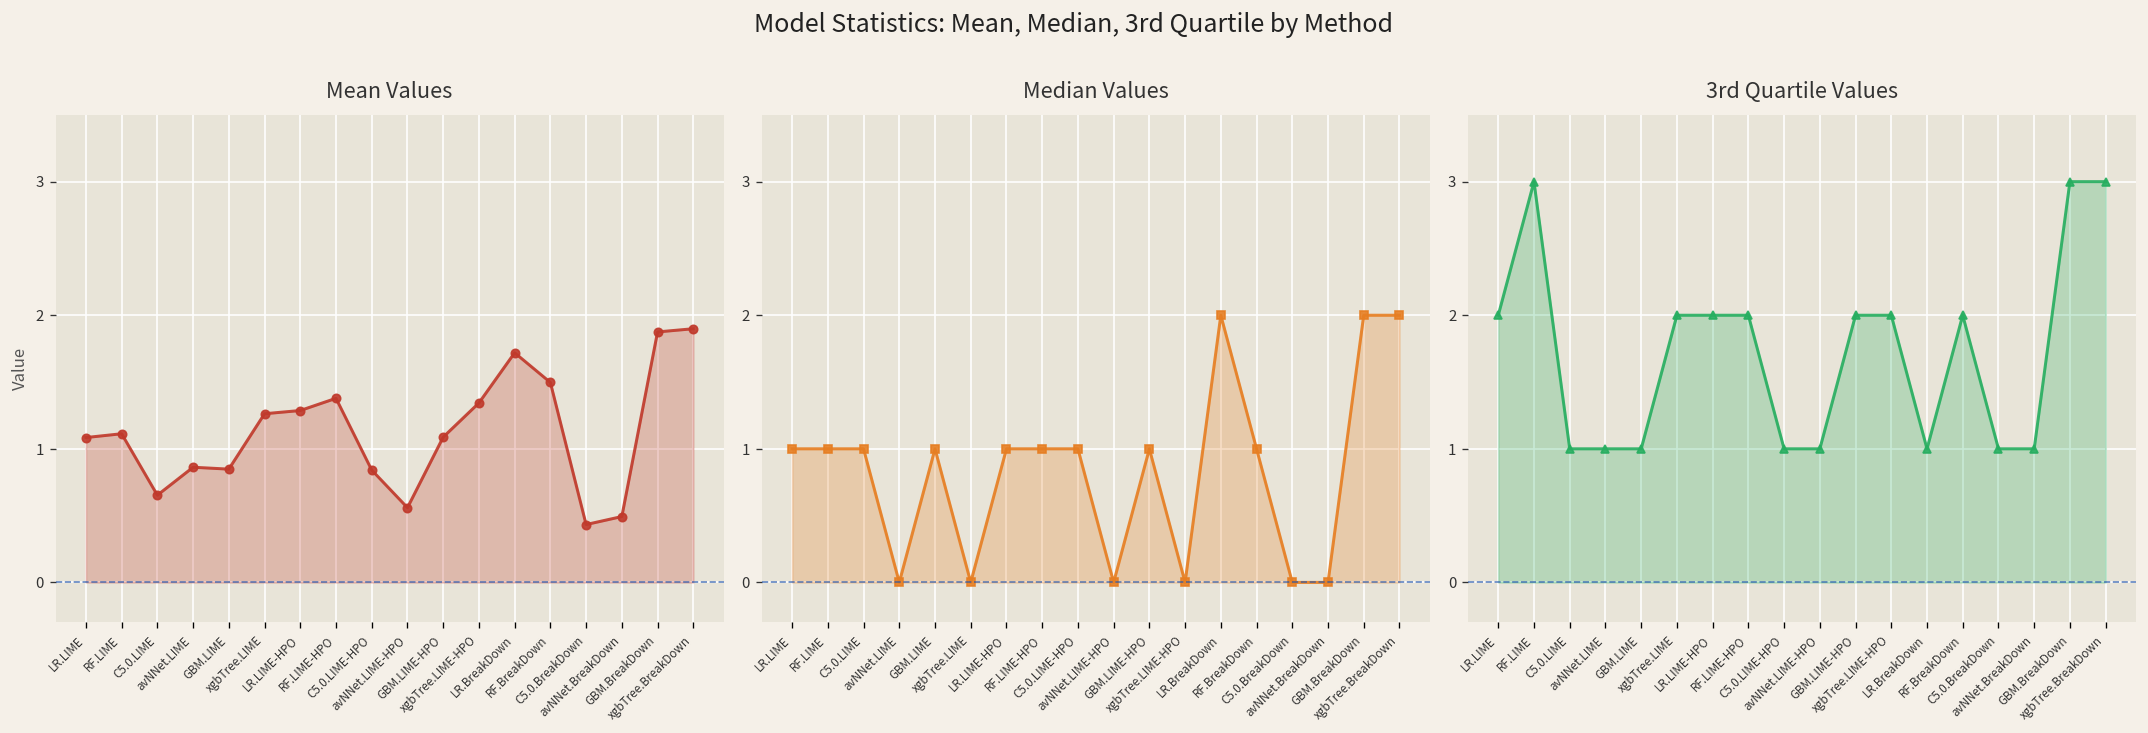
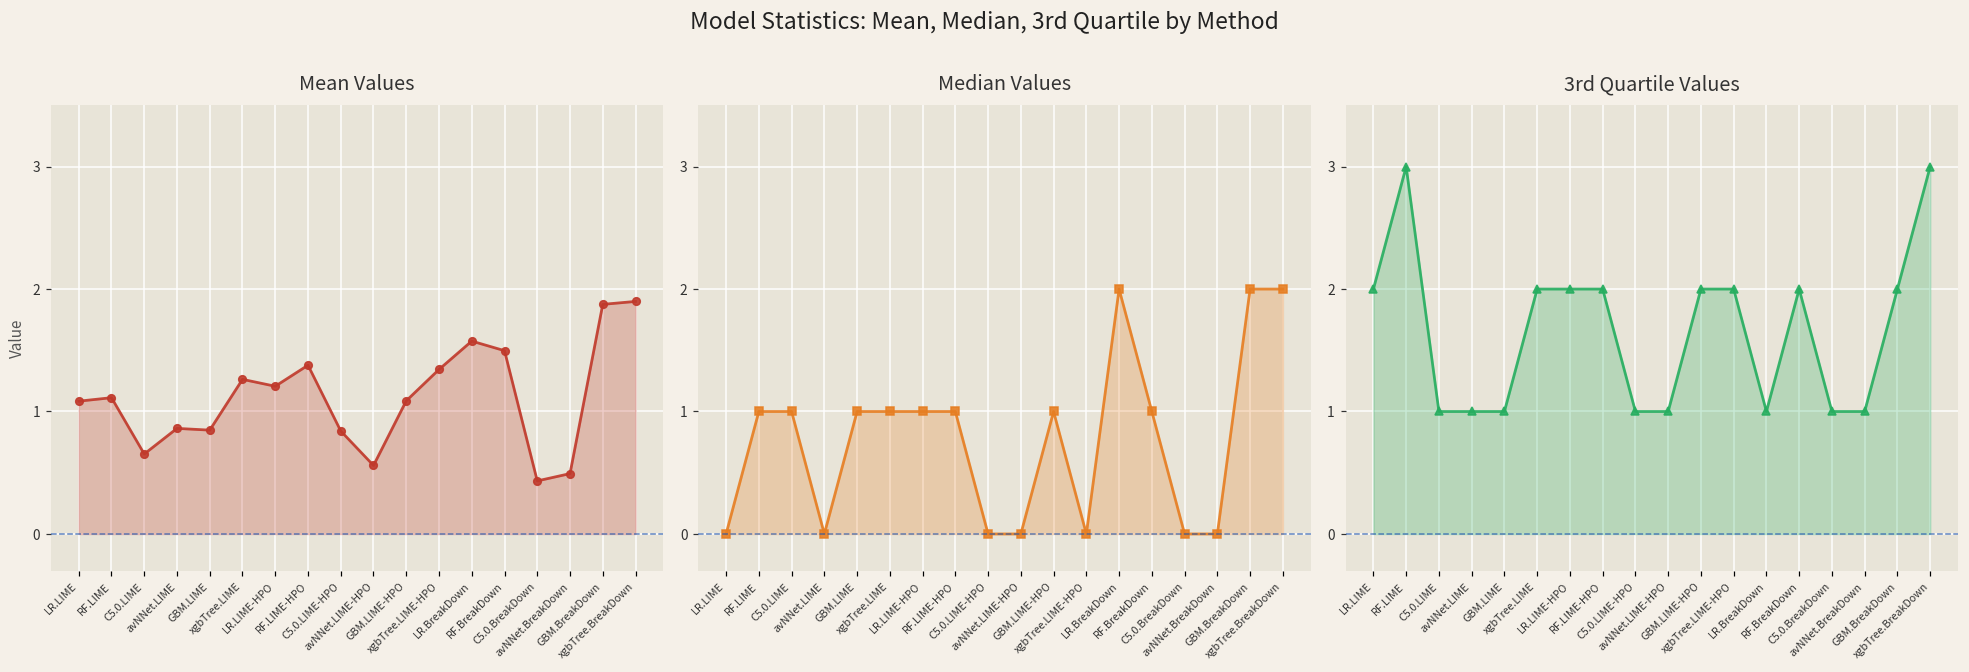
  {
    "Mean Values": {
      "LR.LIME": 1.08,
      "RF.LIME": 1.11,
      "C5.0.LIME": 0.65,
      "avNNet.LIME": 0.86,
      "GBM.LIME": 0.85,
      "xgbTree.LIME": 1.26,
-     "LR.LIME-HPO": 1.29,
+     "LR.LIME-HPO": 1.21,
      "RF.LIME-HPO": 1.38,
      "C5.0.LIME-HPO": 0.84,
      "avNNet.LIME-HPO": 0.56,
      "GBM.LIME-HPO": 1.09,
      "xgbTree.LIME-HPO": 1.34,
-     "LR.BreakDown": 1.72,
+     "LR.BreakDown": 1.58,
      "RF.BreakDown": 1.50,
      "C5.0.BreakDown": 0.43,
      "avNNet.BreakDown": 0.49,
      "GBM.BreakDown": 1.88,
      "xgbTree.BreakDown": 1.90
    },
    "Median Values": {
-     "LR.LIME": 1,
+     "LR.LIME": 0,
      "RF.LIME": 1,
      "C5.0.LIME": 1,
      "avNNet.LIME": 0,
      "GBM.LIME": 1,
-     "xgbTree.LIME": 0,
+     "xgbTree.LIME": 1,
      "LR.LIME-HPO": 1,
      "RF.LIME-HPO": 1,
-     "C5.0.LIME-HPO": 1,
+     "C5.0.LIME-HPO": 0,
      "avNNet.LIME-HPO": 0,
      "GBM.LIME-HPO": 1,
      "xgbTree.LIME-HPO": 0,
      "LR.BreakDown": 2,
      "RF.BreakDown": 1,
      "C5.0.BreakDown": 0,
      "avNNet.BreakDown": 0,
      "GBM.BreakDown": 2,
      "xgbTree.BreakDown": 2
    },
    "3rd Quartile Values": {
      "LR.LIME": 2,
      "RF.LIME": 3,
      "C5.0.LIME": 1,
      "avNNet.LIME": 1,
      "GBM.LIME": 1,
      "xgbTree.LIME": 2,
      "LR.LIME-HPO": 2,
      "RF.LIME-HPO": 2,
      "C5.0.LIME-HPO": 1,
      "avNNet.LIME-HPO": 1,
      "GBM.LIME-HPO": 2,
      "xgbTree.LIME-HPO": 2,
      "LR.BreakDown": 1,
      "RF.BreakDown": 2,
      "C5.0.BreakDown": 1,
      "avNNet.BreakDown": 1,
-     "GBM.BreakDown": 3,
+     "GBM.BreakDown": 2,
      "xgbTree.BreakDown": 3
    }
  }
